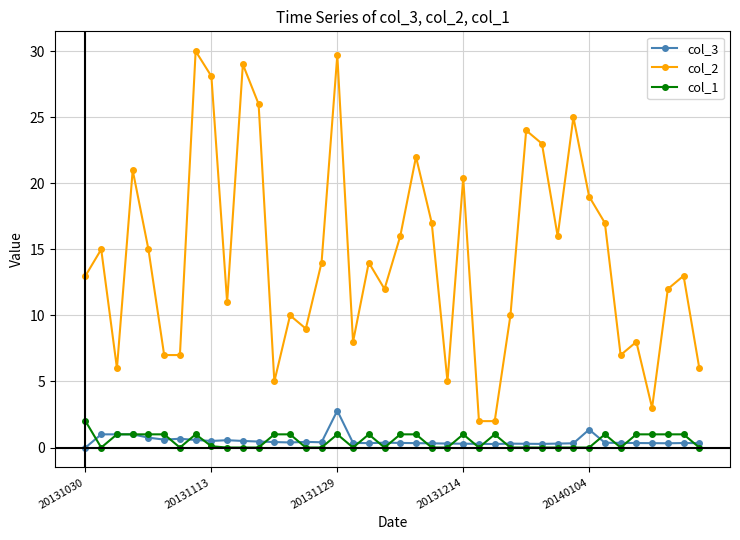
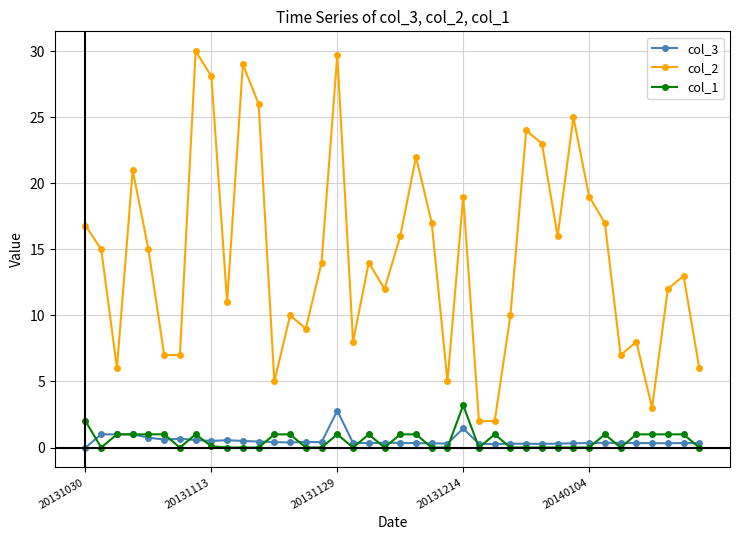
  {
    "col_3": {
      "20131030": 0.0,
      "20131113": 0.5,
      "20131129": 2.8,
-     "20131214": 0.3,
-     "20140104": 1.4
+     "20131214": 1.4,
+     "20140104": 0.3
    },
    "col_2": {
-     "20131030": 13.0,
+     "20131030": 16.8,
      "20131113": 28.1,
      "20131129": 29.7,
-     "20131214": 20.4,
+     "20131214": 19.0,
      "20140104": 19.0
    },
    "col_1": {
      "20131030": 2.0,
      "20131113": 0.1,
      "20131129": 1.0,
-     "20131214": 1.0,
+     "20131214": 3.2,
      "20140104": 0.0
    }
  }
